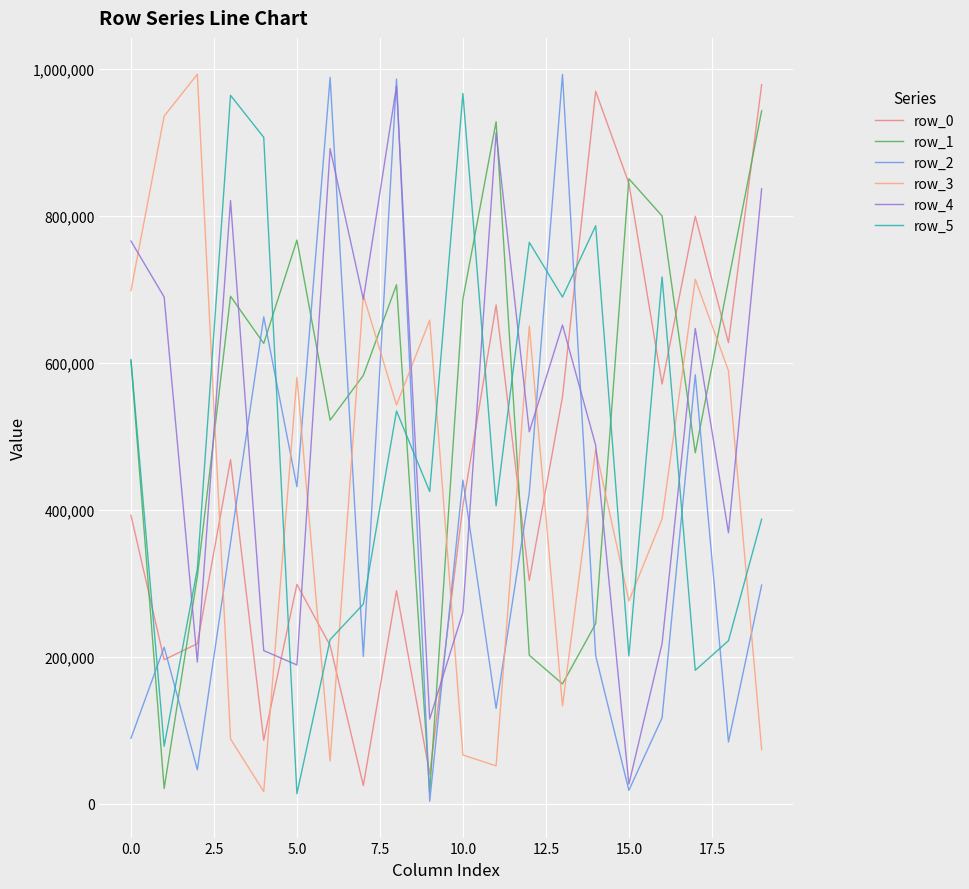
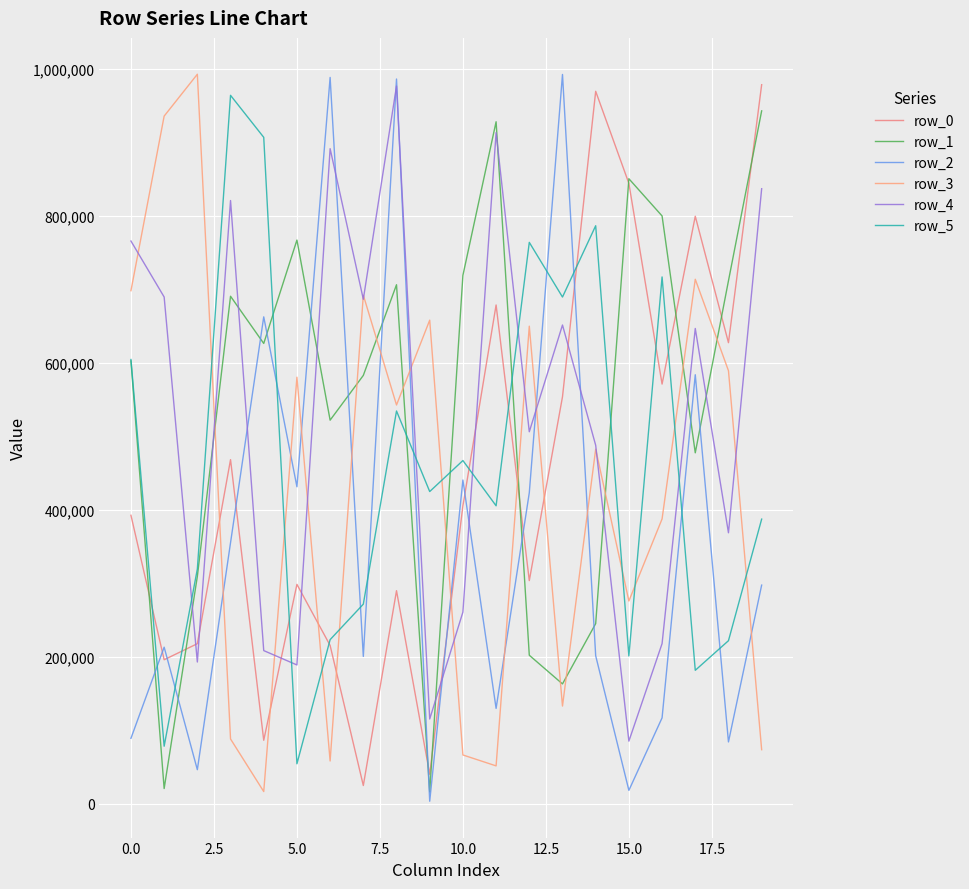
  {
    "row_1": {
      "5.0": "770,000",
-     "10.0": "690,000",
+     "10.0": "720,000",
      "15.0": "850,000"
    },
    "row_2": {
      "0.0": "90,000",
      "5.0": "430,000",
      "10.0": "440,000",
      "15.0": "20,000"
    },
    "row_4": {
      "0.0": "770,000",
      "5.0": "190,000",
      "10.0": "260,000",
-     "15.0": "30,000"
+     "15.0": "90,000"
    },
    "row_5": {
-     "5.0": "10,000",
-     "10.0": "970,000",
+     "5.0": "50,000",
+     "10.0": "470,000",
      "15.0": "200,000"
    }
  }
